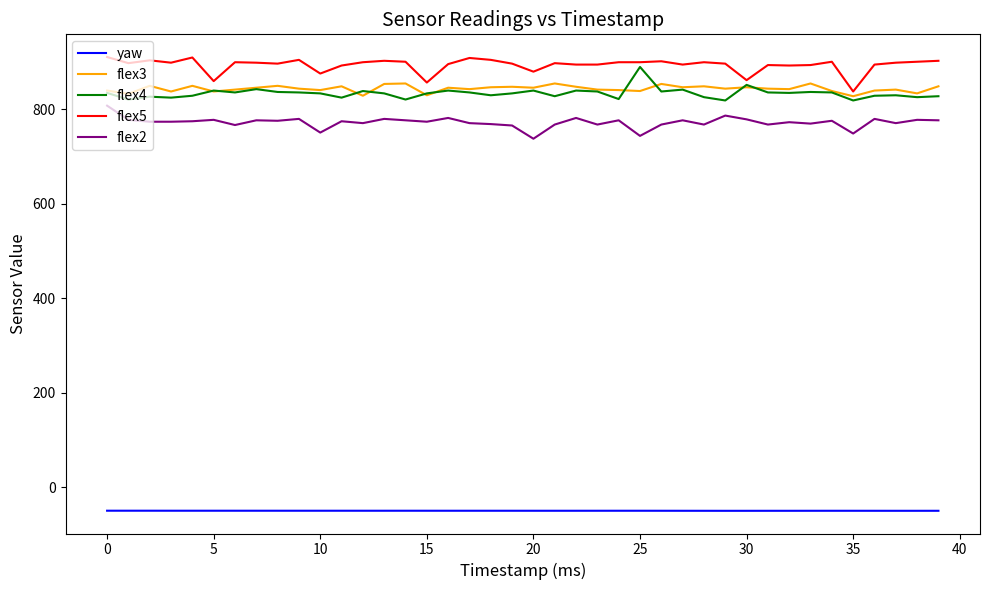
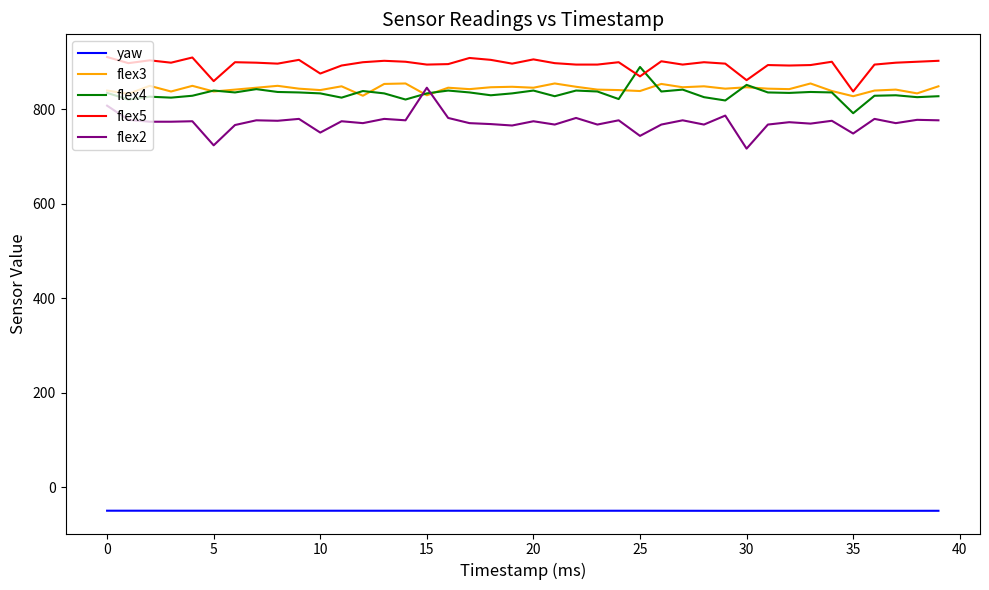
  {
    "yaw": {
      "0": -50,
      "5": -50,
      "10": -50,
      "15": -50,
      "20": -50,
      "25": -50,
      "30": -50,
      "35": -50
    },
    "flex3": {
      "10": 840,
      "20": 850,
      "25": 840,
      "35": 830
    },
    "flex4": {
      "10": 830,
      "20": 840,
      "25": 890,
-     "35": 820
+     "35": 790
    },
    "flex5": {
      "5": 860,
      "10": 880,
-     "15": 860,
-     "20": 880,
-     "25": 900,
+     "15": 900,
+     "20": 910,
+     "25": 870,
      "30": 860,
      "35": 840
    },
    "flex2": {
-     "5": 780,
+     "5": 720,
      "10": 750,
-     "15": 770,
-     "20": 740,
+     "15": 850,
+     "20": 780,
      "25": 740,
-     "30": 780,
+     "30": 720,
      "35": 750
    }
  }
